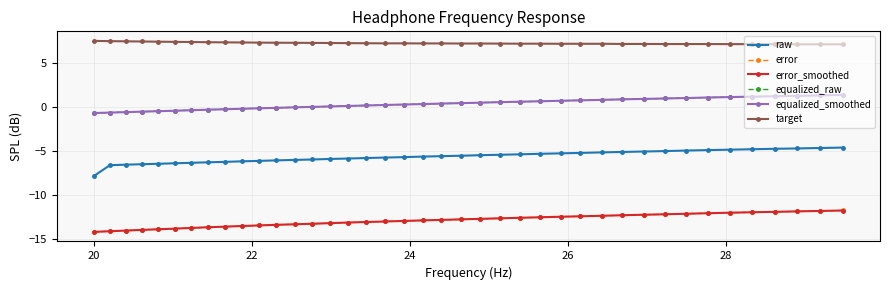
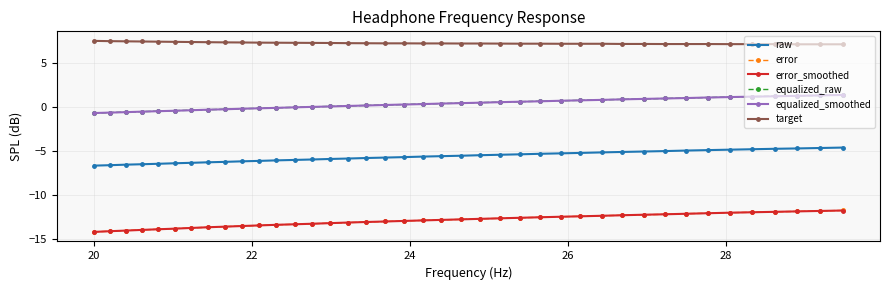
  {
    "raw": {
-     "20": -8
+     "20": -7
    },
    "target": {
      "20": 8
    }
  }
